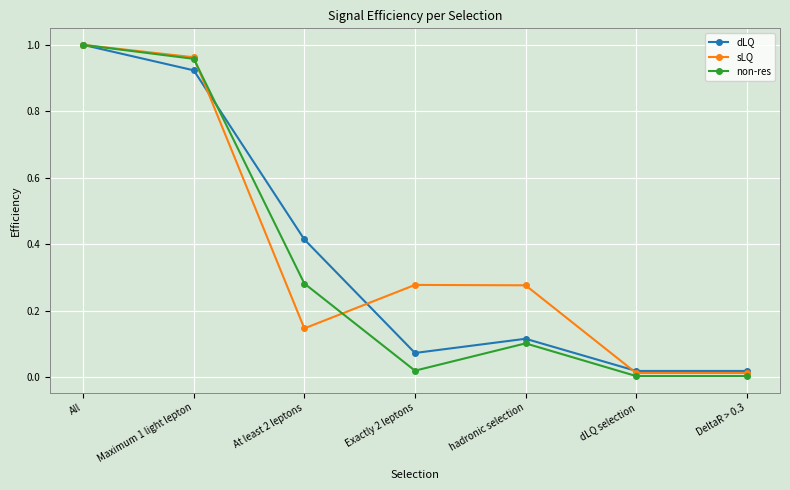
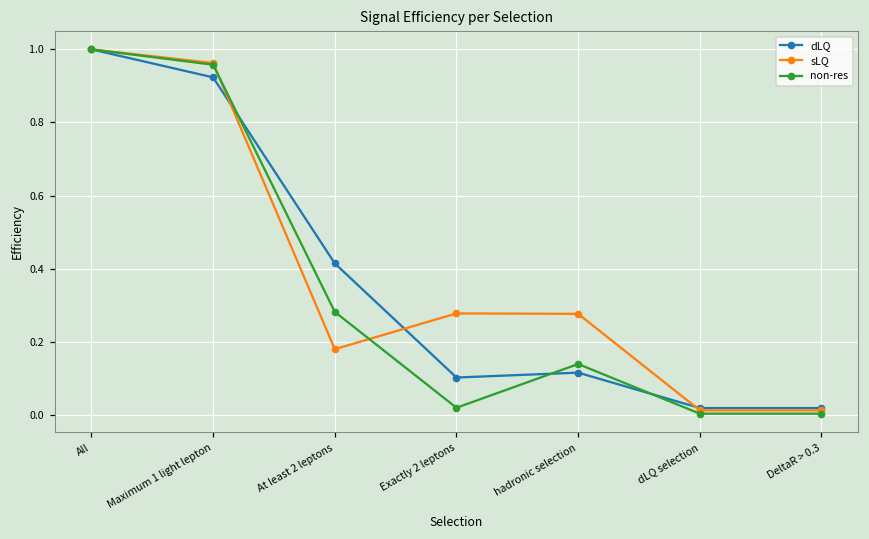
  {
    "dLQ": {
      "Maximum 1 light lepton": 0.92,
      "At least 2 leptons": 0.41,
-     "Exactly 2 leptons": 0.07,
+     "Exactly 2 leptons": 0.10,
      "hadronic selection": 0.12
    },
    "sLQ": {
-     "At least 2 leptons": 0.15,
+     "At least 2 leptons": 0.18,
      "Exactly 2 leptons": 0.28,
      "hadronic selection": 0.28
    },
    "non-res": {
      "At least 2 leptons": 0.28,
      "Exactly 2 leptons": 0.02,
-     "hadronic selection": 0.10,
+     "hadronic selection": 0.14,
      "dLQ selection": 0.00,
      "DeltaR > 0.3": 0.00
    }
  }
